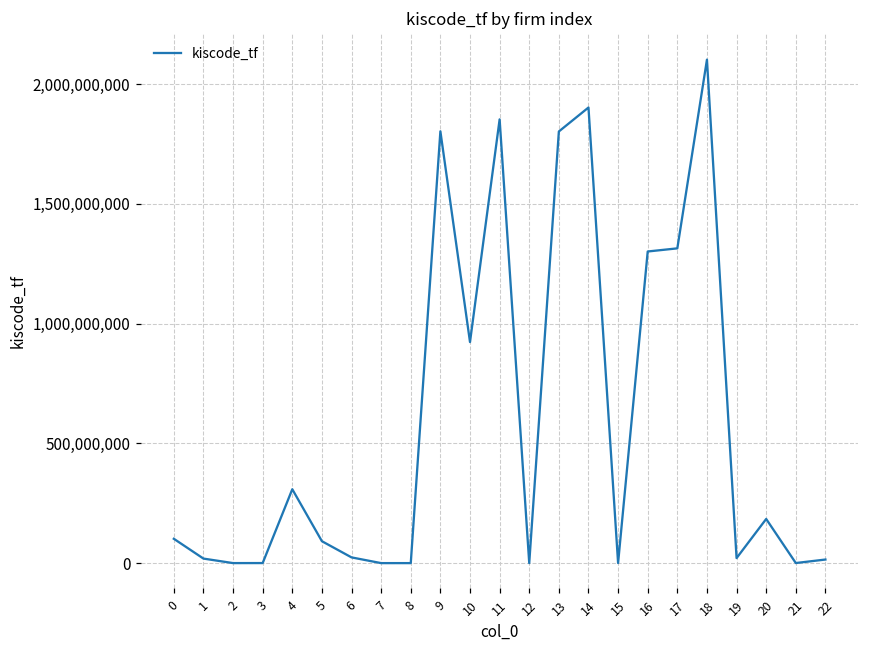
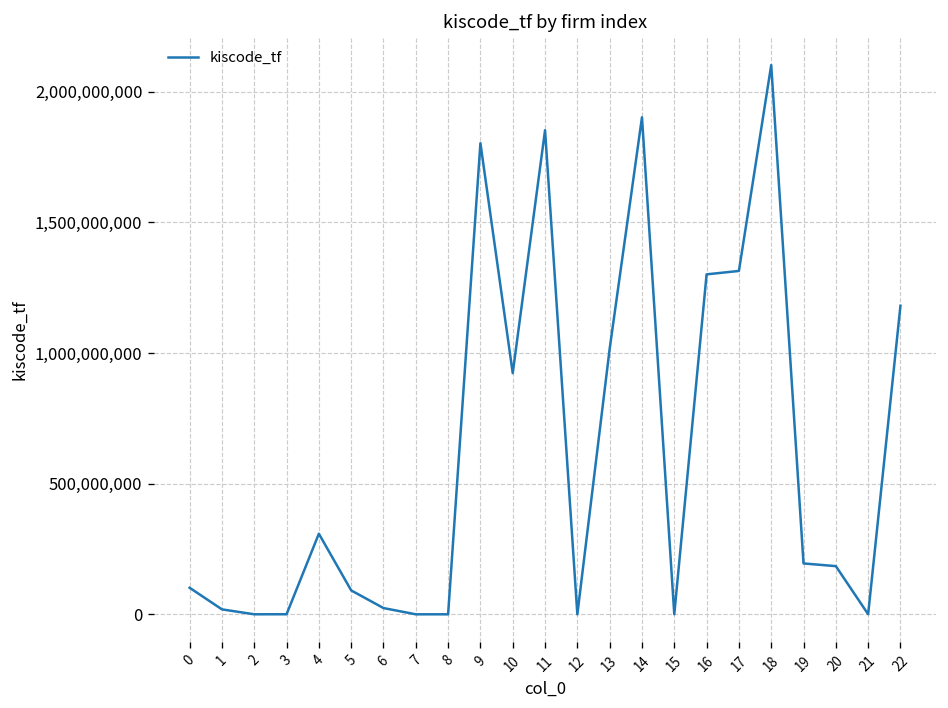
  {
    "0": "100,000,000",
    "1": "20,000,000",
    "2": "0",
    "3": "0",
    "4": "310,000,000",
    "5": "90,000,000",
    "6": "20,000,000",
    "7": "0",
    "8": "0",
    "9": "1,800,000,000",
    "10": "920,000,000",
    "11": "1,850,000,000",
    "12": "0",
-   "13": "1,800,000,000",
+   "13": "1,020,000,000",
    "14": "1,900,000,000",
    "15": "0",
    "16": "1,300,000,000",
    "17": "1,310,000,000",
    "18": "2,100,000,000",
-   "19": "20,000,000",
+   "19": "190,000,000",
    "20": "180,000,000",
    "21": "0",
-   "22": "20,000,000"
+   "22": "1,180,000,000"
  }
